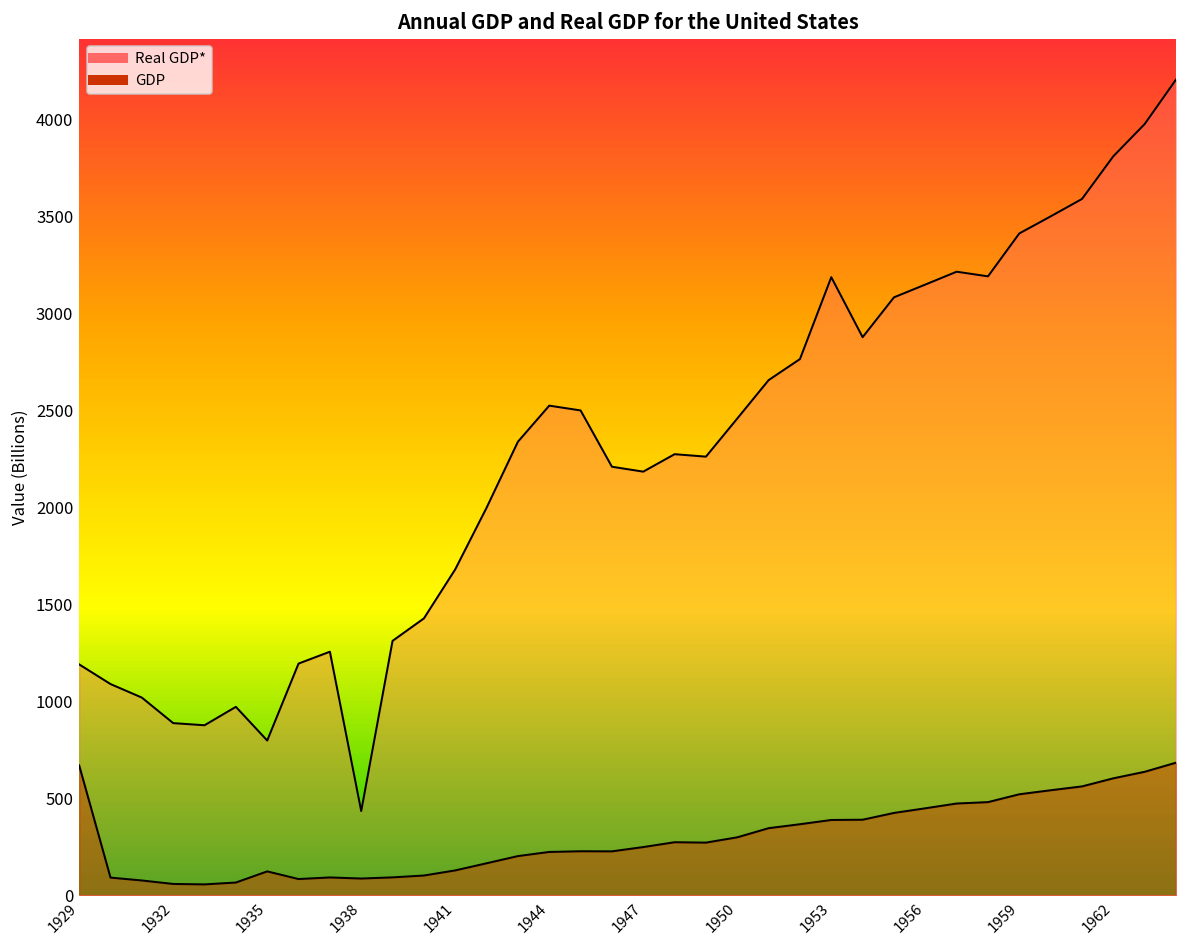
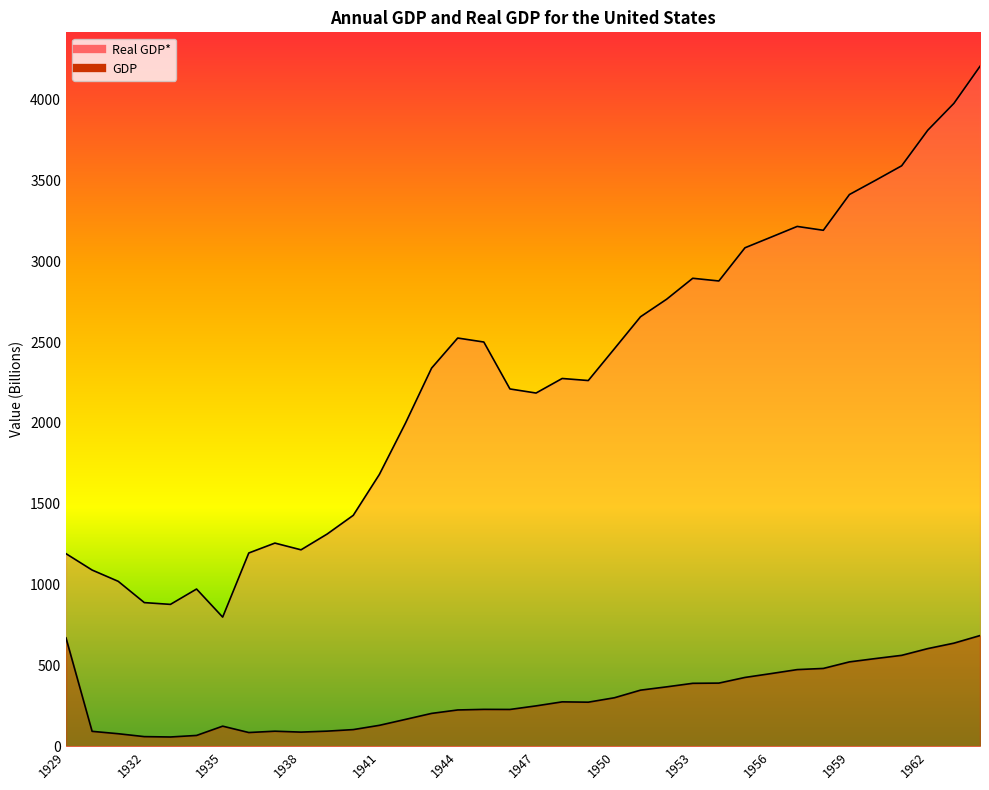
  {
    "Real GDP*": {
      "1929": 1190,
      "1932": 890,
      "1935": 800,
-     "1938": 440,
+     "1938": 1210,
      "1941": 1680,
      "1944": 2520,
      "1947": 2180,
      "1950": 2460,
-     "1953": 3190,
+     "1953": 2890,
      "1956": 3150,
      "1959": 3410,
      "1962": 3810
    },
    "GDP": {
      "1929": 670,
      "1932": 60,
      "1935": 120,
      "1938": 90,
      "1941": 130,
      "1944": 220,
      "1947": 250,
      "1950": 300,
      "1953": 390,
      "1956": 450,
      "1959": 520,
      "1962": 600
    }
  }
